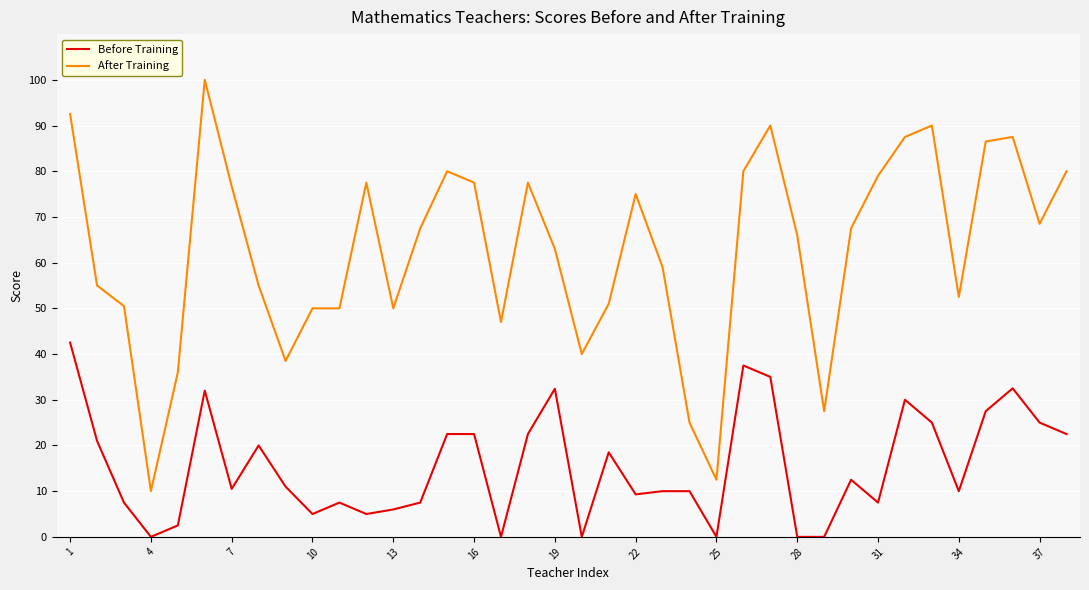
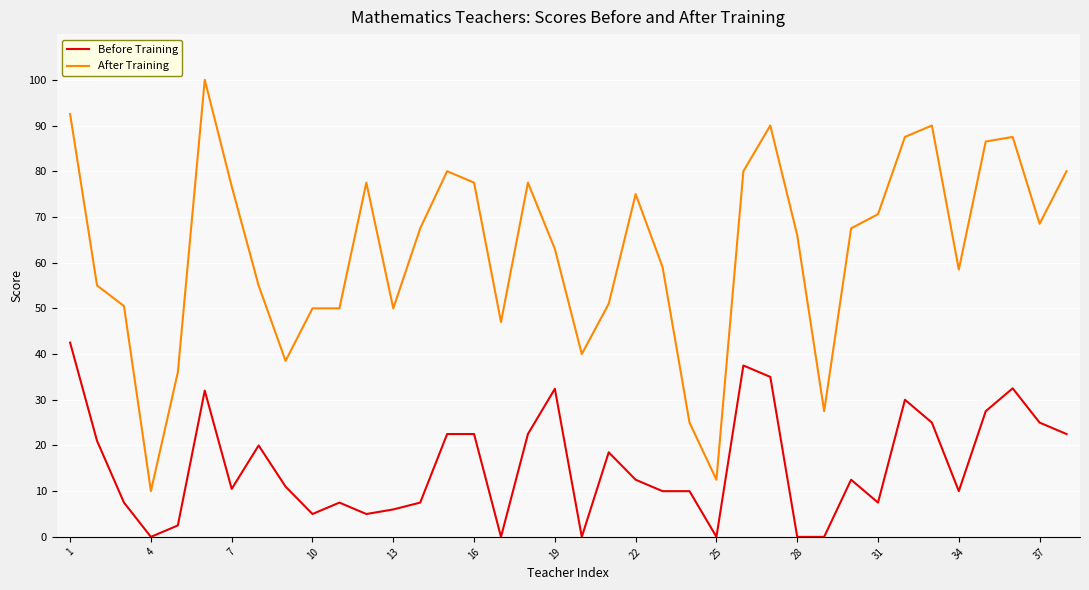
  {
    "Before Training": {
      "1": 43,
      "4": 0,
      "7": 11,
      "10": 5,
      "13": 6,
      "16": 23,
      "19": 32,
-     "22": 9,
+     "22": 13,
      "25": 0,
      "28": 0,
      "31": 8,
      "34": 10,
      "37": 25
    },
    "After Training": {
      "1": 93,
      "4": 10,
      "7": 77,
      "10": 50,
      "13": 50,
      "16": 78,
      "19": 63,
      "22": 75,
      "25": 13,
      "28": 66,
-     "31": 79,
-     "34": 53,
+     "31": 71,
+     "34": 59,
      "37": 69
    }
  }
